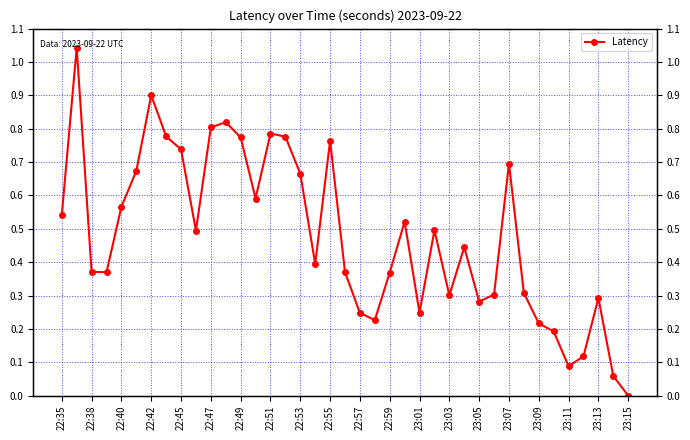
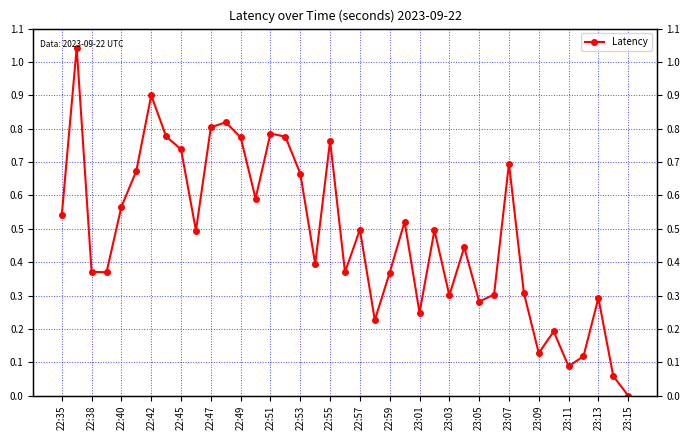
  {
    "22:35": 0.54,
    "22:38": 0.37,
    "22:40": 0.57,
    "22:42": 0.90,
    "22:45": 0.74,
    "22:47": 0.80,
    "22:49": 0.77,
    "22:51": 0.79,
    "22:53": 0.67,
    "22:55": 0.76,
-   "22:57": 0.25,
+   "22:57": 0.50,
    "22:59": 0.37,
    "23:01": 0.25,
    "23:03": 0.30,
    "23:05": 0.28,
    "23:07": 0.70,
-   "23:09": 0.22,
+   "23:09": 0.13,
    "23:11": 0.09,
    "23:13": 0.29,
    "23:15": 0.00
  }
